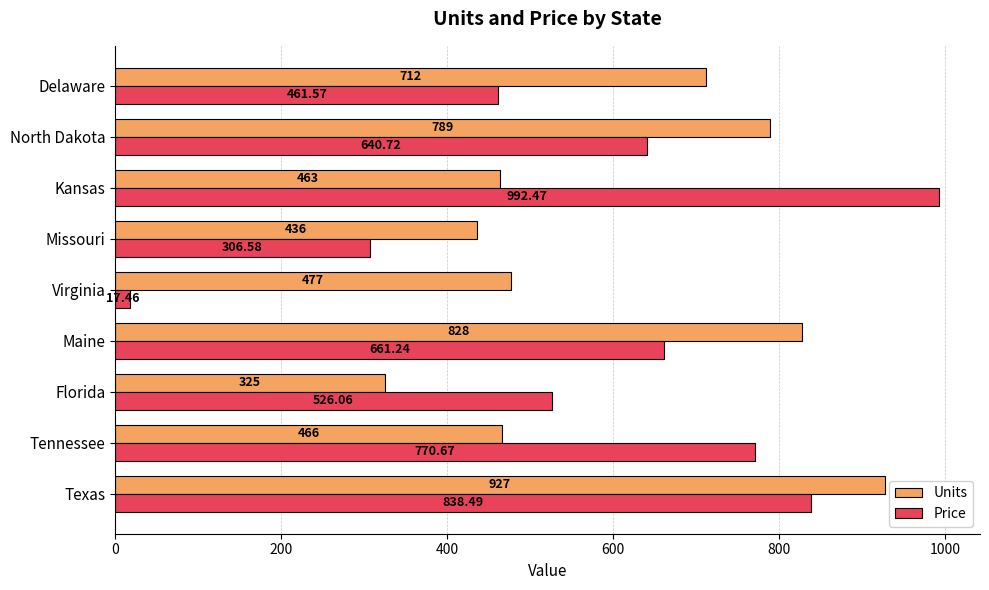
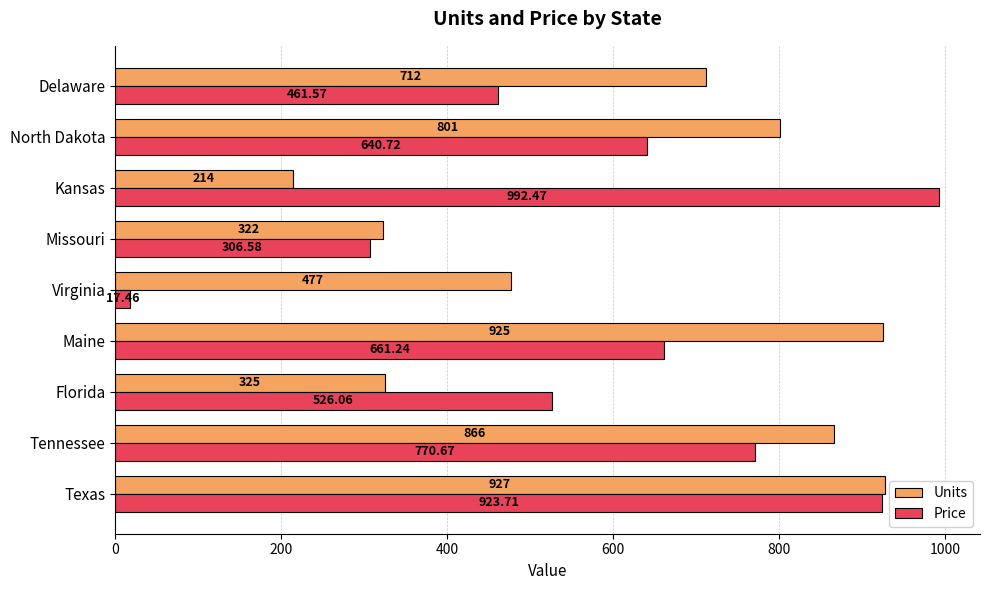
  {
    "Units": {
      "Delaware": 712,
-     "North Dakota": 789,
-     "Kansas": 463,
-     "Missouri": 436,
+     "North Dakota": 801,
+     "Kansas": 214,
+     "Missouri": 322,
      "Virginia": 477,
-     "Maine": 828,
+     "Maine": 925,
      "Florida": 325,
-     "Tennessee": 466,
+     "Tennessee": 866,
      "Texas": 927
    },
    "Price": {
      "Delaware": 461.57,
      "North Dakota": 640.72,
      "Kansas": 992.47,
      "Missouri": 306.58,
      "Virginia": 17.46,
      "Maine": 661.24,
      "Florida": 526.06,
      "Tennessee": 770.67,
-     "Texas": 838.49
+     "Texas": 923.71
    }
  }
